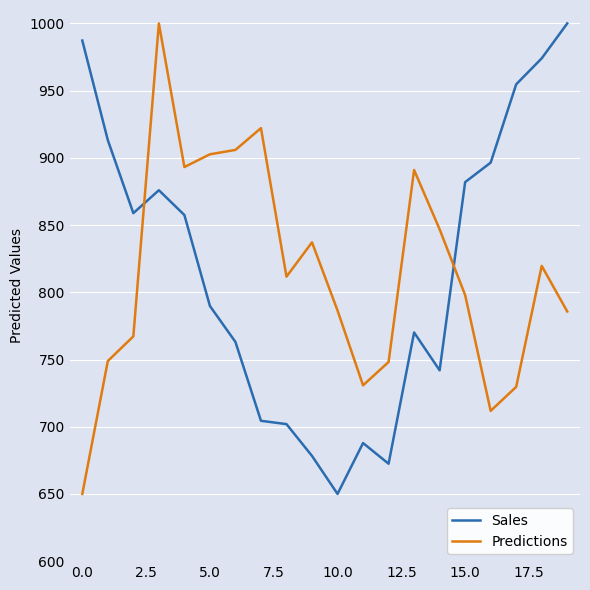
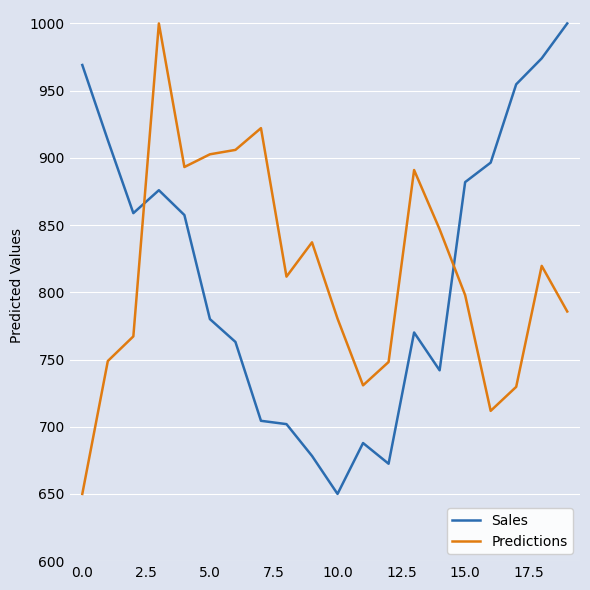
  {
    "Sales": {
-     "0.0": 987,
-     "5.0": 790,
+     "0.0": 969,
+     "5.0": 780,
      "10.0": 650,
      "15.0": 882
    },
    "Predictions": {
      "0.0": 650,
      "5.0": 903,
-     "10.0": 786,
+     "10.0": 780,
      "15.0": 798
    }
  }
